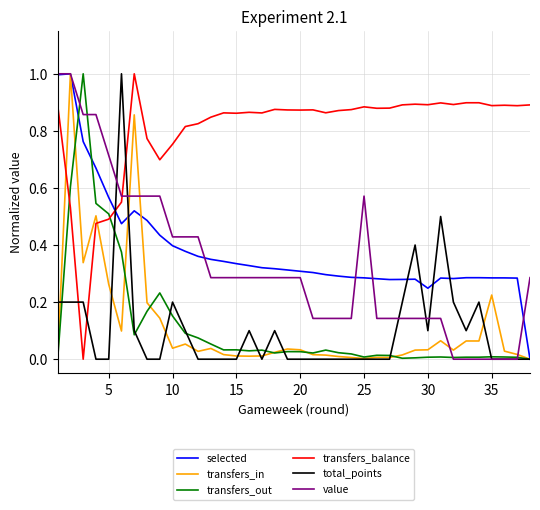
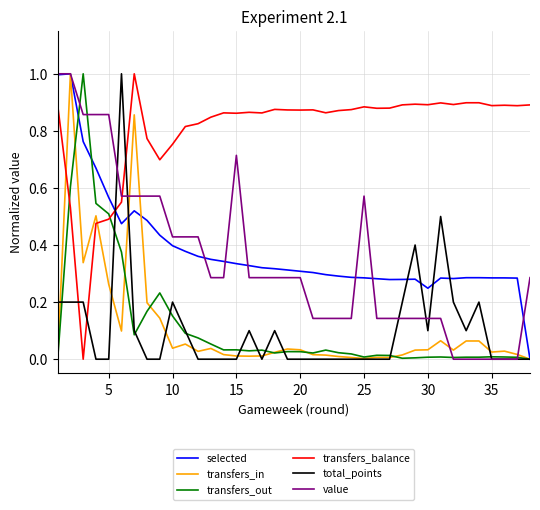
  {
    "selected": {
      "5": 0.57,
      "10": 0.40,
      "15": 0.33,
      "20": 0.31,
      "25": 0.29,
      "30": 0.25,
      "35": 0.28
    },
    "transfers_in": {
      "5": 0.26,
      "10": 0.04,
      "15": 0.01,
      "30": 0.03,
-     "35": 0.22
+     "35": 0.03
    },
    "transfers_out": {
      "5": 0.51,
      "10": 0.15,
      "15": 0.03,
      "30": 0.01
    },
    "transfers_balance": {
      "5": 0.49,
      "10": 0.75,
      "15": 0.86,
      "20": 0.87,
      "25": 0.88,
      "30": 0.89,
      "35": 0.89
    },
    "total_points": {
      "5": 0.00,
      "10": 0.20,
      "15": 0.00,
      "20": 0.00,
      "30": 0.10
    },
    "value": {
-     "5": 0.71,
+     "5": 0.86,
      "10": 0.43,
-     "15": 0.29,
+     "15": 0.71,
      "20": 0.29,
      "25": 0.57,
      "30": 0.14
    }
  }
